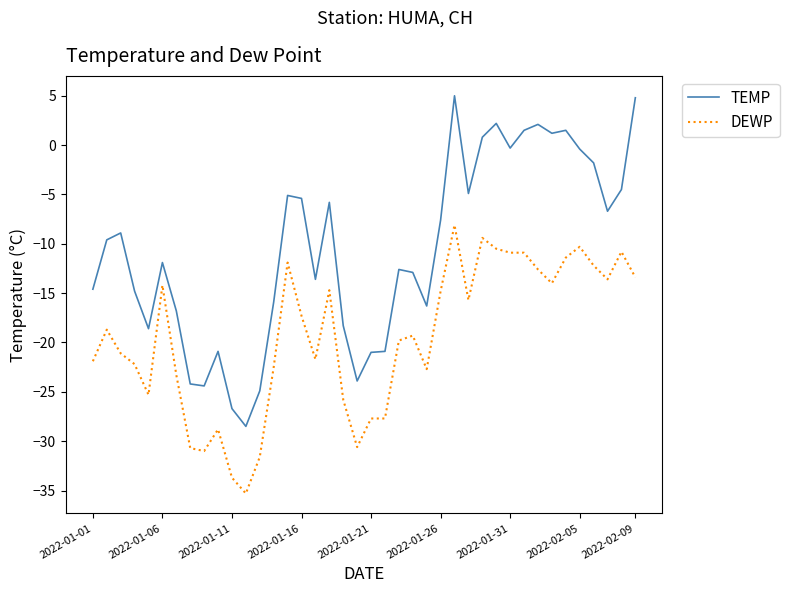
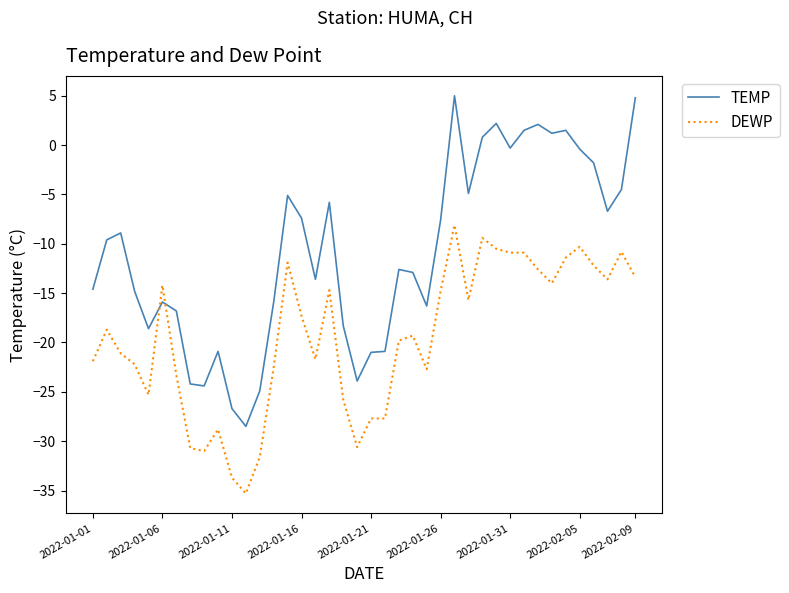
  {
    "TEMP": {
      "2022-01-01": -15,
-     "2022-01-06": -12,
+     "2022-01-06": -16,
      "2022-01-11": -27,
-     "2022-01-16": -5,
+     "2022-01-16": -7,
      "2022-01-21": -21,
      "2022-01-26": -8,
      "2022-01-31": 0,
      "2022-02-05": 0,
      "2022-02-09": 5
    },
    "DEWP": {
      "2022-01-01": -22,
      "2022-01-06": -14,
      "2022-01-11": -34,
      "2022-01-16": -17,
      "2022-01-21": -28,
      "2022-01-26": -15,
      "2022-01-31": -11,
      "2022-02-05": -10,
      "2022-02-09": -13
    }
  }
